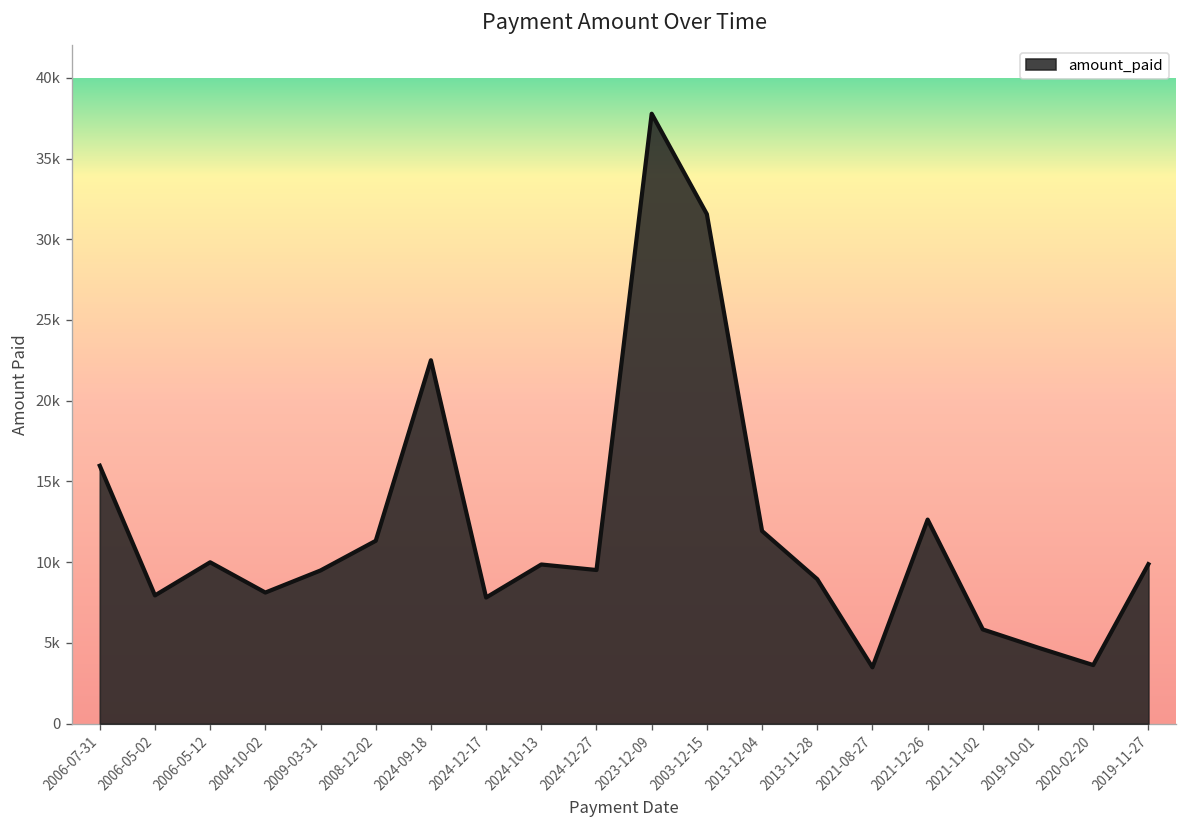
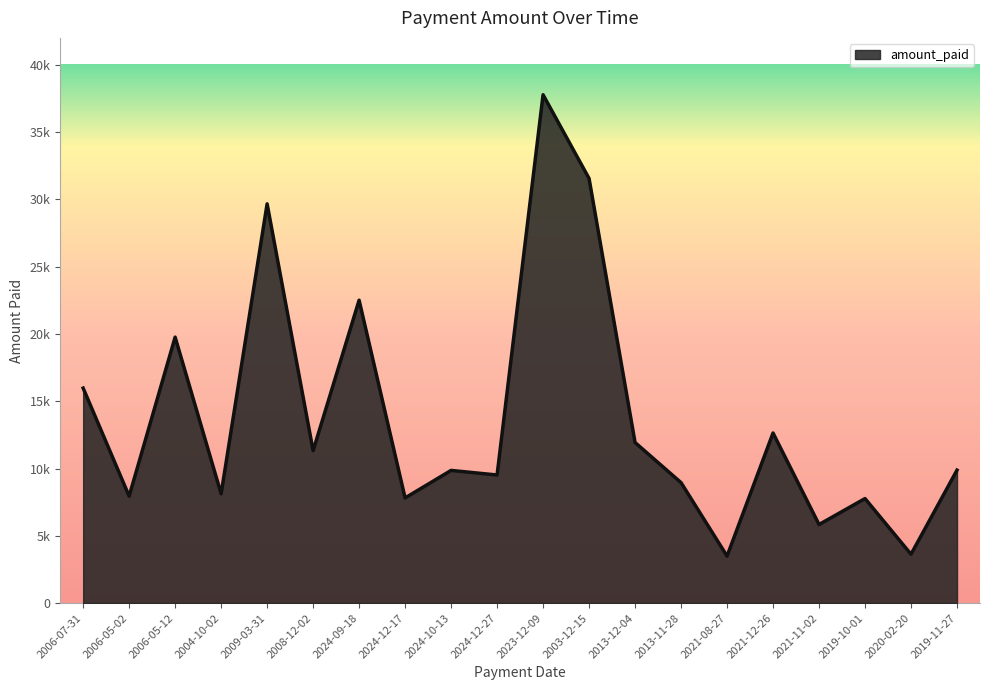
  {
    "2006-07-31": 16000,
    "2006-05-02": 7900,
-   "2006-05-12": 10000,
+   "2006-05-12": 19800,
    "2004-10-02": 8100,
-   "2009-03-31": 9500,
+   "2009-03-31": 29700,
    "2008-12-02": 11300,
    "2024-09-18": 22500,
    "2024-12-17": 7800,
    "2024-10-13": 9900,
    "2024-12-27": 9500,
    "2023-12-09": 37800,
    "2003-12-15": 31600,
    "2013-12-04": 11900,
    "2013-11-28": 9000,
    "2021-08-27": 3500,
    "2021-12-26": 12600,
    "2021-11-02": 5800,
-   "2019-10-01": 4700,
+   "2019-10-01": 7800,
    "2020-02-20": 3600,
    "2019-11-27": 9900
  }
